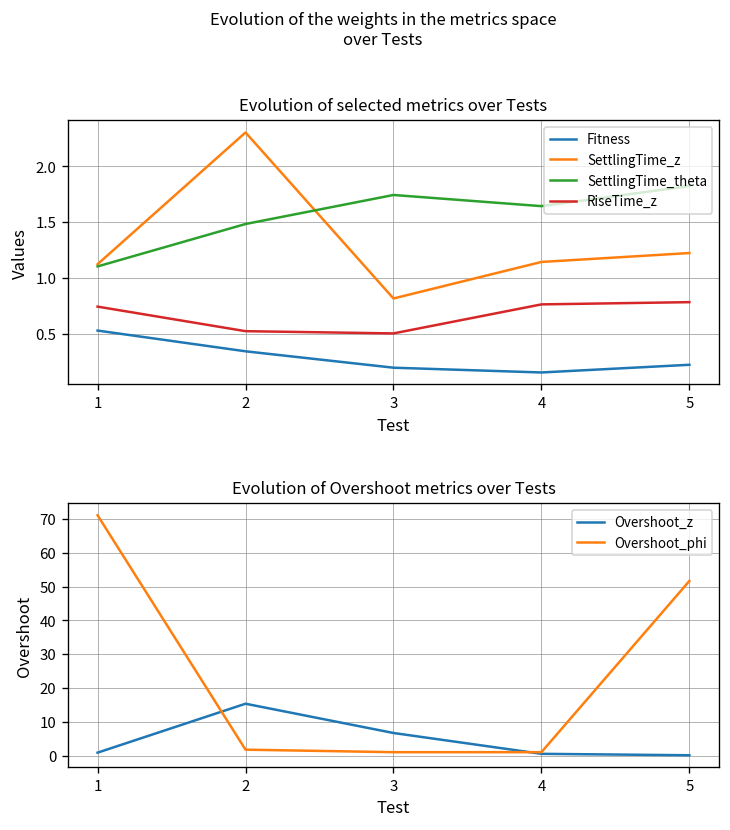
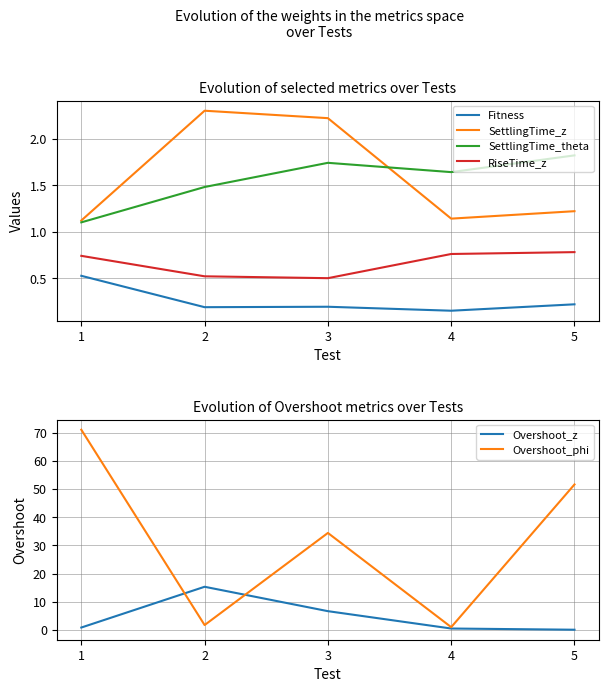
  {
    "Evolution of selected metrics over Tests": {
      "Fitness": {
        "1": 0.5,
-       "2": 0.3,
+       "2": 0.2,
        "3": 0.2,
        "4": 0.2,
        "5": 0.2
      },
      "SettlingTime_z": {
        "2": 2.3,
-       "3": 0.8,
+       "3": 2.2,
        "4": 1.1,
        "5": 1.2
      },
      "SettlingTime_theta": {
        "2": 1.5,
        "3": 1.7,
        "4": 1.6
      },
      "RiseTime_z": {
        "1": 0.7,
        "2": 0.5,
        "3": 0.5,
        "4": 0.8,
        "5": 0.8
      }
    },
    "Evolution of Overshoot metrics over Tests": {
      "Overshoot_z": {
        "1": 1,
        "2": 15,
        "3": 7,
        "5": 0
      },
      "Overshoot_phi": {
        "1": 71,
        "2": 2,
-       "3": 1,
+       "3": 34,
        "5": 52
      }
    }
  }
